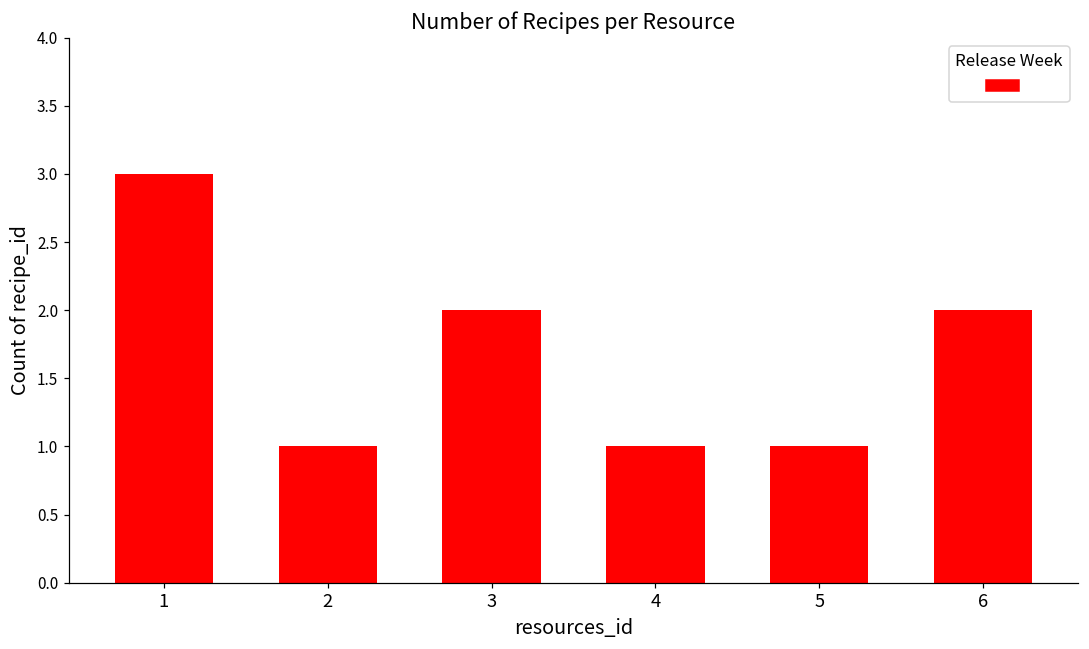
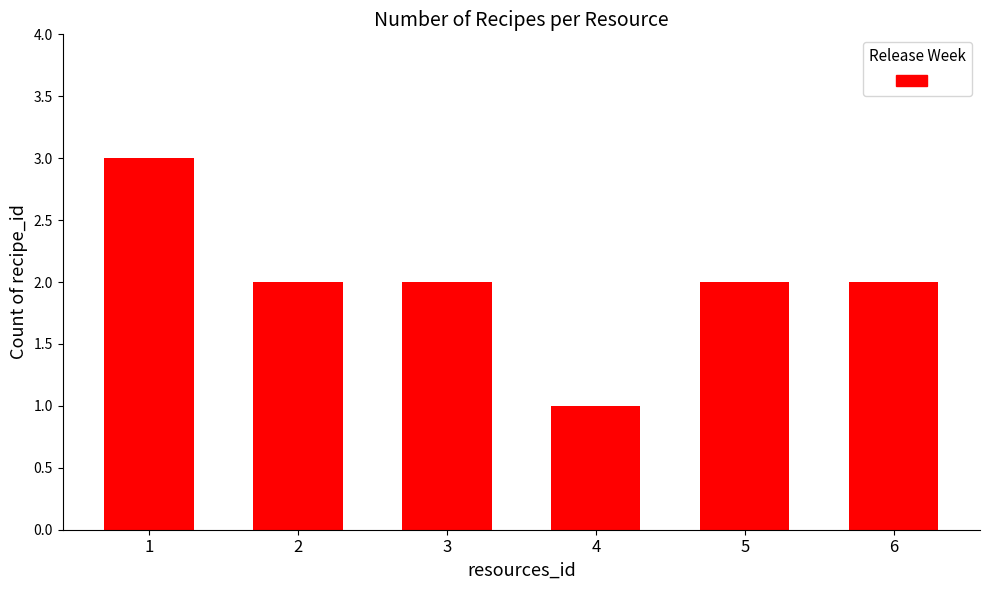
  {
    "1": 3,
-   "2": 1,
+   "2": 2,
    "3": 2,
    "4": 1,
-   "5": 1,
+   "5": 2,
    "6": 2
  }
